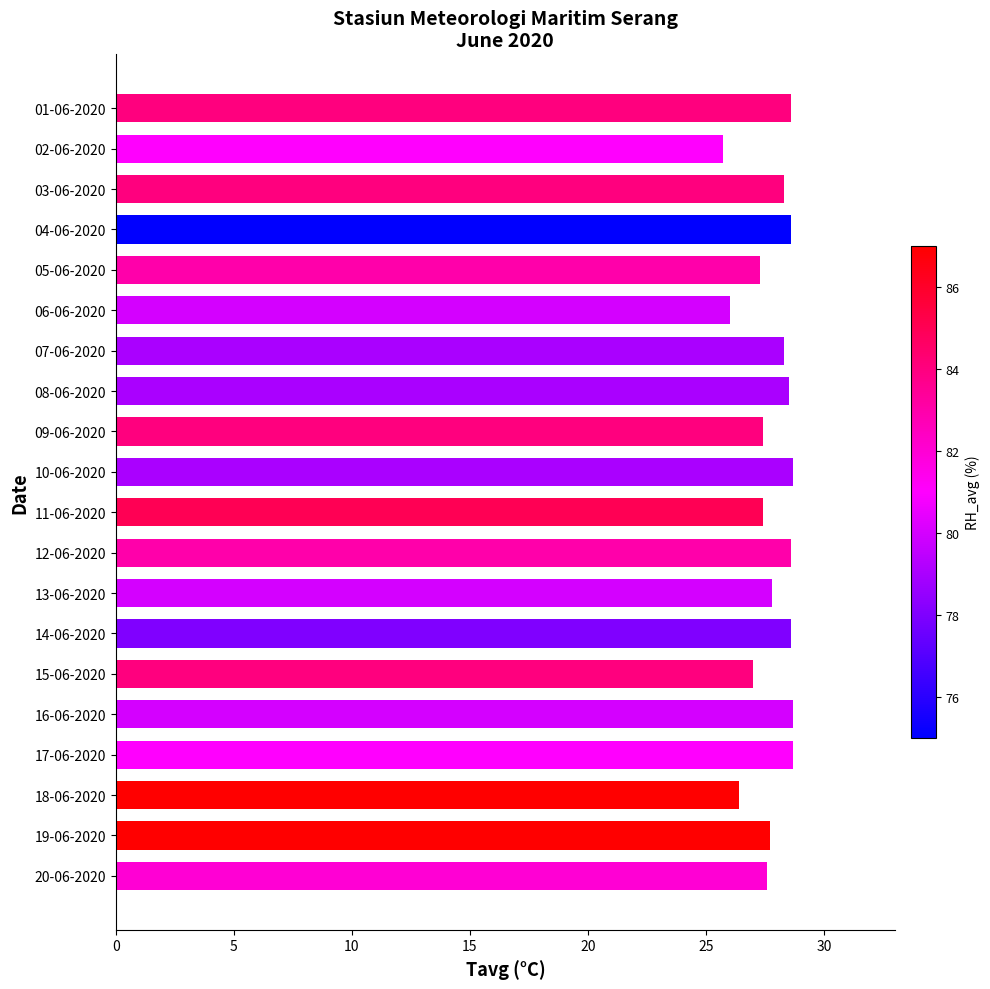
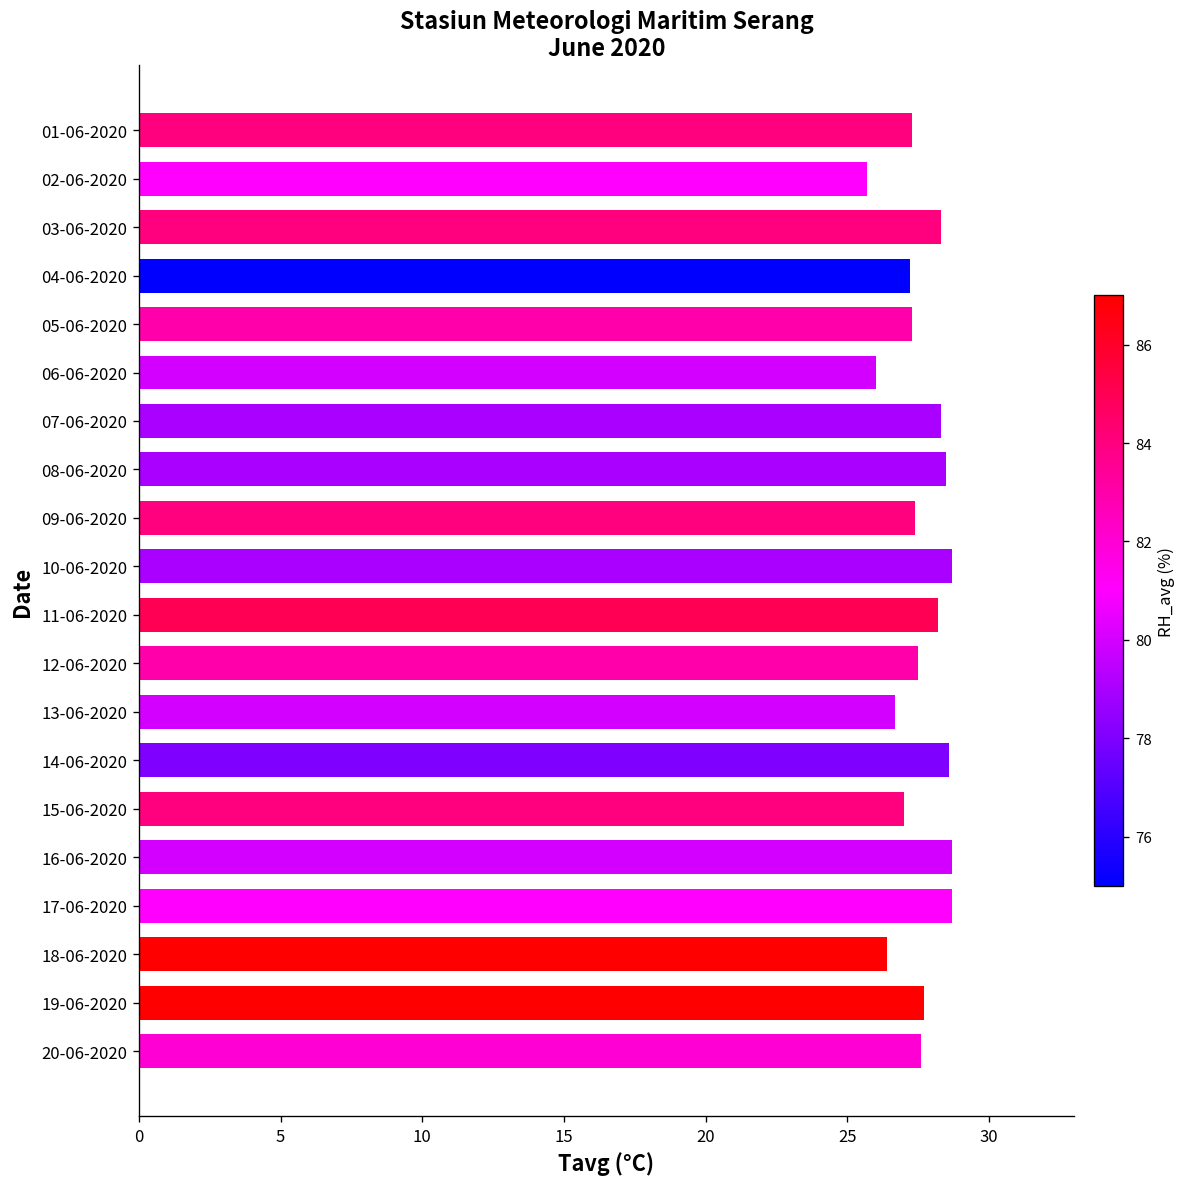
  {
-   "01-06-2020": 28.6,
+   "01-06-2020": 27.3,
    "02-06-2020": 25.7,
    "03-06-2020": 28.3,
-   "04-06-2020": 28.6,
+   "04-06-2020": 27.2,
    "05-06-2020": 27.3,
    "06-06-2020": 26.0,
    "07-06-2020": 28.3,
    "08-06-2020": 28.5,
    "09-06-2020": 27.4,
    "10-06-2020": 28.7,
-   "11-06-2020": 27.4,
-   "12-06-2020": 28.6,
-   "13-06-2020": 27.8,
+   "11-06-2020": 28.2,
+   "12-06-2020": 27.5,
+   "13-06-2020": 26.7,
    "14-06-2020": 28.6,
    "15-06-2020": 27.0,
    "16-06-2020": 28.7,
    "17-06-2020": 28.7,
    "18-06-2020": 26.4,
    "19-06-2020": 27.7,
    "20-06-2020": 27.6
  }
